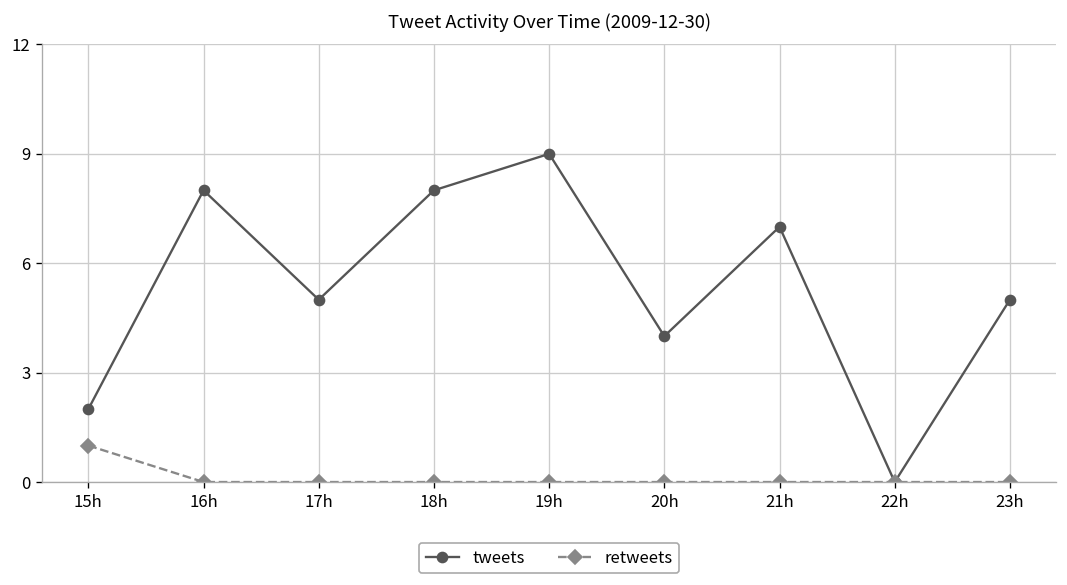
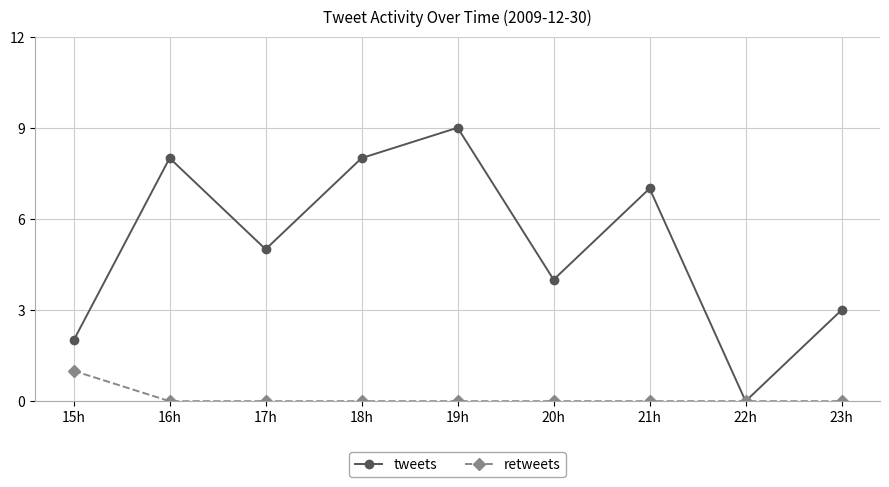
  {
    "tweets": {
      "15h": 2,
      "16h": 8,
      "17h": 5,
      "18h": 8,
      "19h": 9,
      "20h": 4,
      "21h": 7,
-     "23h": 5
+     "23h": 3
    },
    "retweets": {
      "15h": 1,
      "16h": 0,
      "17h": 0,
      "18h": 0,
      "19h": 0,
      "20h": 0,
      "21h": 0,
      "23h": 0
    }
  }
